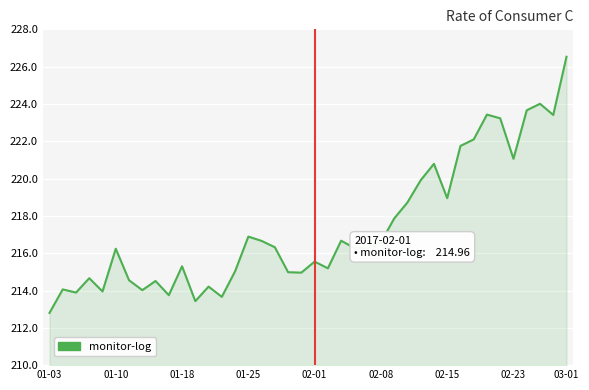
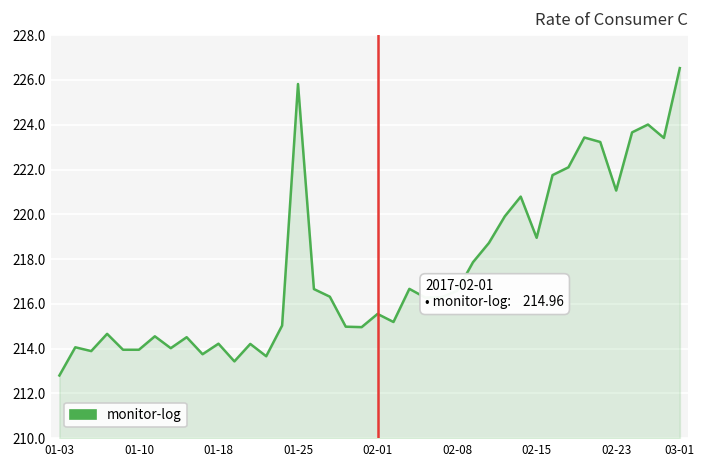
  {
    "01-03": 212.8,
-   "01-10": 216.2,
-   "01-18": 215.3,
-   "01-25": 216.9,
+   "01-10": 214.0,
+   "01-18": 214.2,
+   "01-25": 225.8,
    "02-01": 215.6,
    "02-15": 219.0,
    "02-23": 221.1,
    "03-01": 226.5
  }
